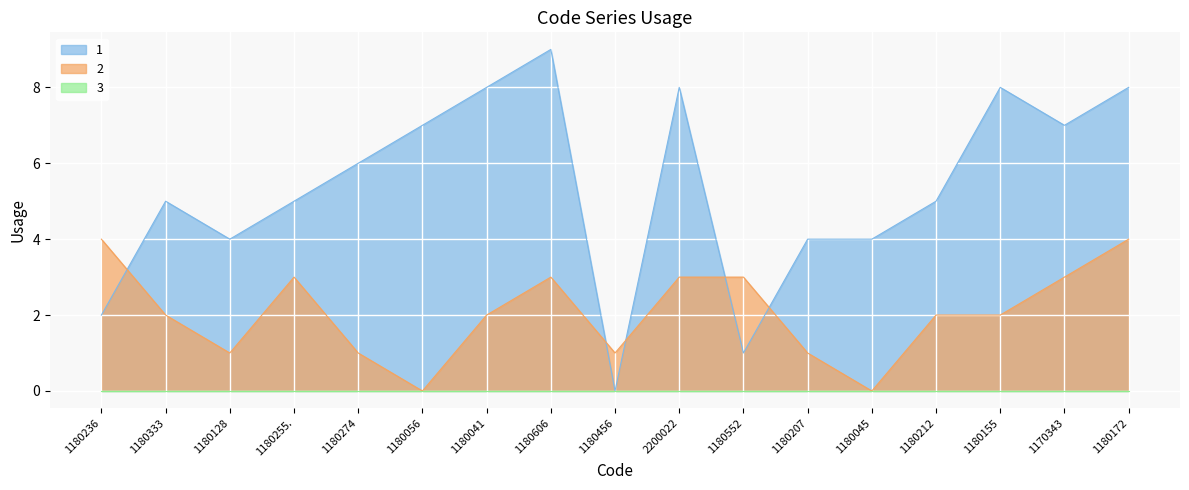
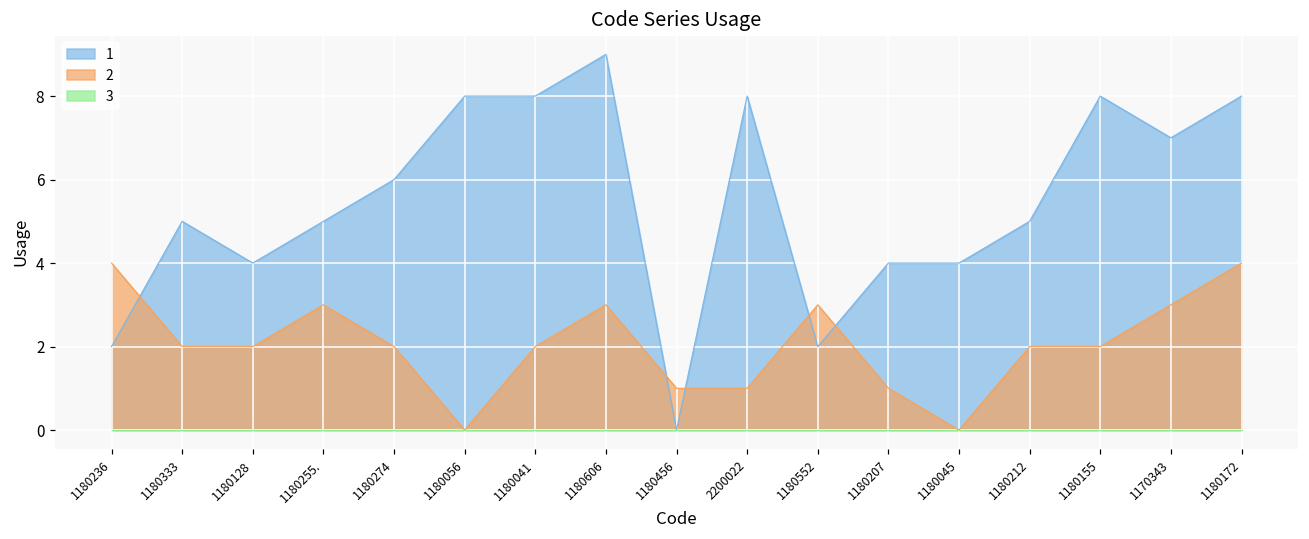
  {
    "1": {
      "1180236": 2,
      "1180333": 5,
      "1180128": 4,
      "1180255.": 5,
      "1180274": 6,
-     "1180056": 7,
+     "1180056": 8,
      "1180041": 8,
      "1180606": 9,
      "2200022": 8,
-     "1180552": 1,
+     "1180552": 2,
      "1180207": 4,
      "1180045": 4,
      "1180212": 5,
      "1180155": 8,
      "1170343": 7,
      "1180172": 8
    },
    "2": {
      "1180236": 4,
      "1180333": 2,
-     "1180128": 1,
+     "1180128": 2,
      "1180255.": 3,
-     "1180274": 1,
+     "1180274": 2,
      "1180041": 2,
      "1180606": 3,
      "1180456": 1,
-     "2200022": 3,
+     "2200022": 1,
      "1180552": 3,
      "1180207": 1,
      "1180212": 2,
      "1180155": 2,
      "1170343": 3,
      "1180172": 4
    },
    "3": {
      "1180236": 0,
      "1180333": 0,
      "1180128": 0,
      "1180255.": 0,
      "1180274": 0,
      "1180041": 0,
      "1180606": 0,
      "2200022": 0,
      "1180552": 0,
      "1180207": 0,
      "1180212": 0,
      "1180155": 0,
      "1170343": 0,
      "1180172": 0
    }
  }
